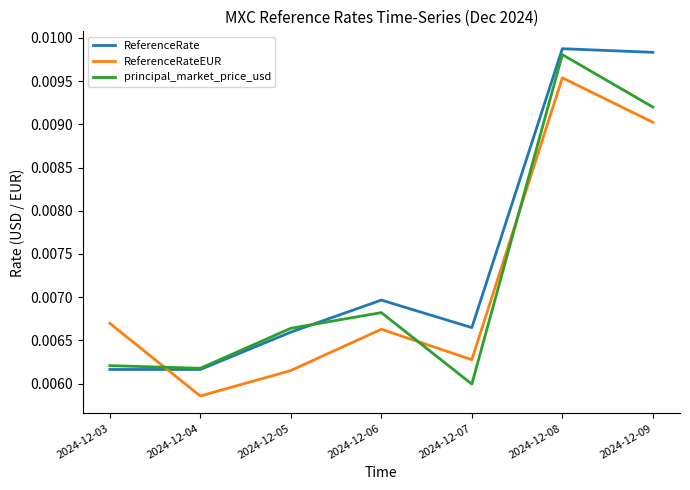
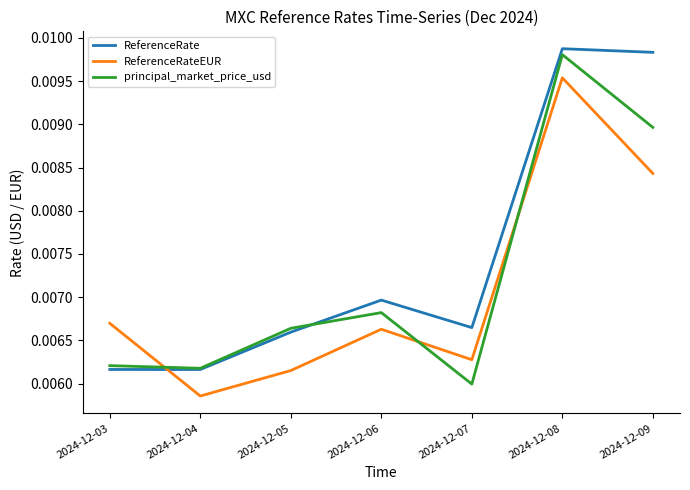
  {
    "ReferenceRate": {
      "2024-12-03": 0.0062,
      "2024-12-05": 0.0066,
      "2024-12-06": 0.0070,
      "2024-12-07": 0.0066,
      "2024-12-08": 0.0099,
      "2024-12-09": 0.0098
    },
    "ReferenceRateEUR": {
      "2024-12-03": 0.0067,
      "2024-12-04": 0.0059,
      "2024-12-05": 0.0062,
      "2024-12-06": 0.0066,
      "2024-12-07": 0.0063,
      "2024-12-08": 0.0095,
-     "2024-12-09": 0.0090
+     "2024-12-09": 0.0084
    },
    "principal_market_price_usd": {
      "2024-12-03": 0.0062,
      "2024-12-05": 0.0066,
      "2024-12-06": 0.0068,
      "2024-12-07": 0.0060,
      "2024-12-08": 0.0098,
-     "2024-12-09": 0.0092
+     "2024-12-09": 0.0090
    }
  }
